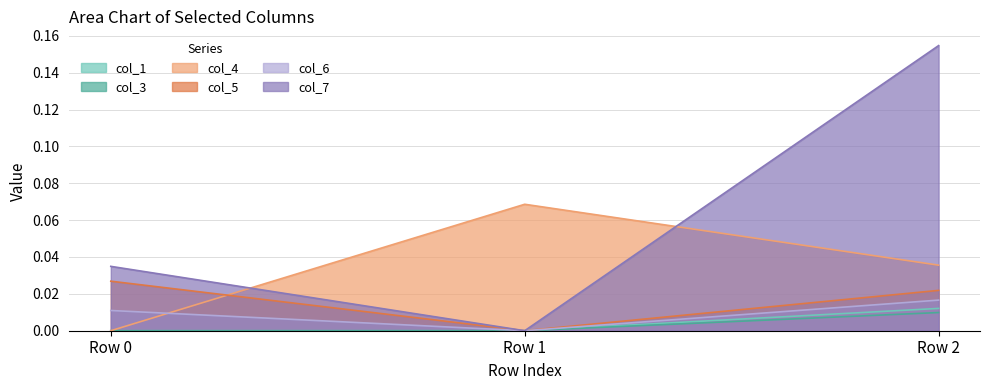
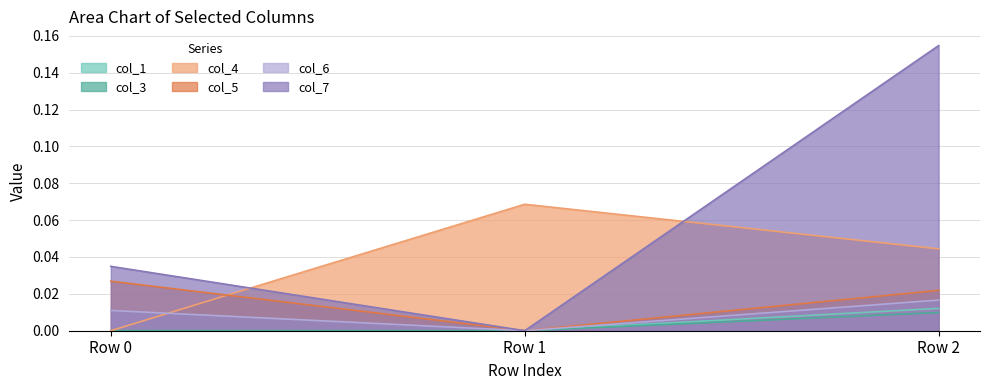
  {
    "col_4": {
      "Row 1": 0.069,
-     "Row 2": 0.036
+     "Row 2": 0.044
    },
    "col_5": {
      "Row 0": 0.027,
      "Row 2": 0.022
    },
    "col_6": {
      "Row 0": 0.011,
      "Row 2": 0.017
    },
    "col_7": {
      "Row 0": 0.035,
      "Row 2": 0.155
    }
  }
